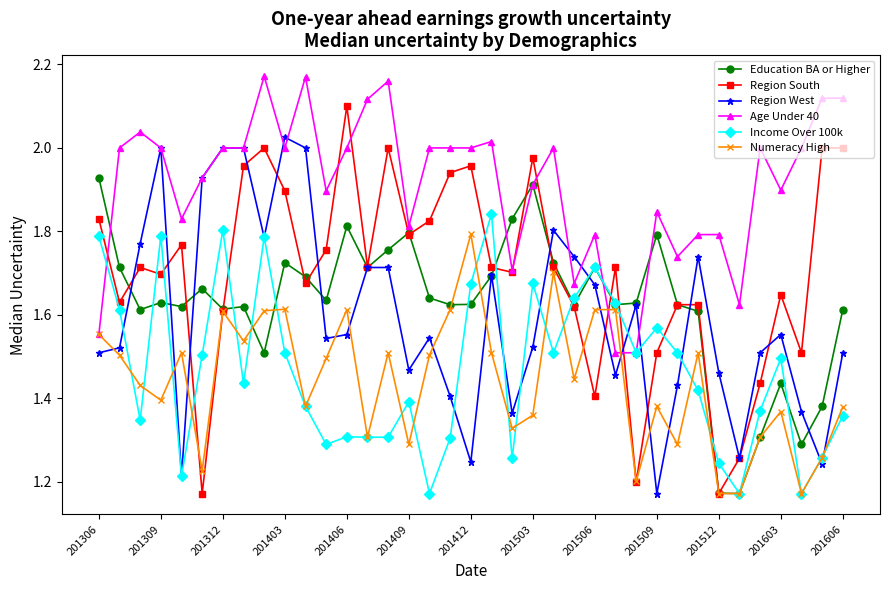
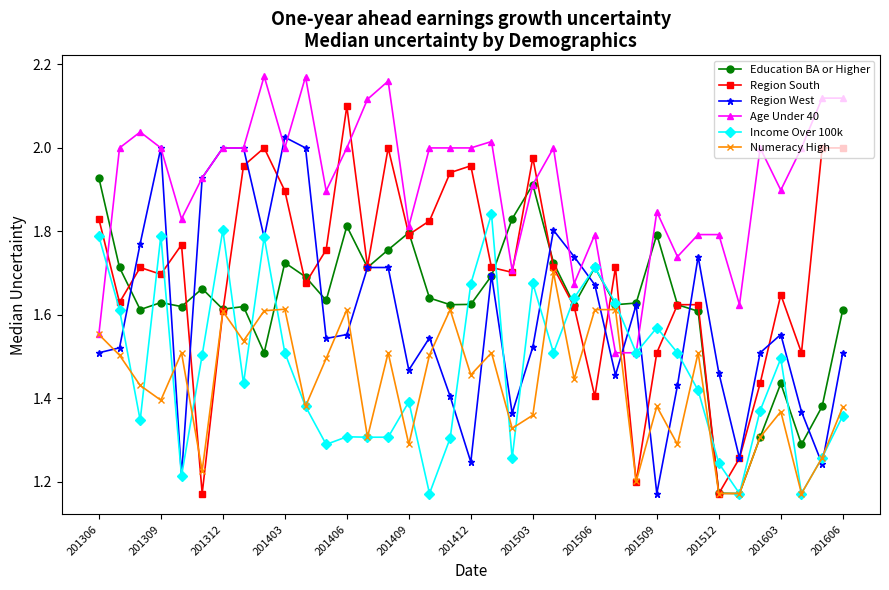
  {
    "Education BA or Higher": {
      "201306": 1.93,
      "201309": 1.63,
      "201403": 1.72,
      "201406": 1.81,
      "201412": 1.62,
      "201509": 1.79,
      "201603": 1.44,
      "201606": 1.61
    },
    "Region South": {
      "201306": 1.83,
      "201309": 1.70,
      "201403": 1.90,
      "201406": 2.10,
      "201412": 1.96,
      "201503": 1.98,
      "201506": 1.40,
      "201509": 1.51,
      "201603": 1.65
    },
    "Region West": {
      "201306": 1.51,
      "201403": 2.03,
      "201406": 1.55,
      "201409": 1.47,
      "201412": 1.25,
      "201503": 1.52,
      "201506": 1.67,
      "201509": 1.17,
      "201512": 1.46,
      "201603": 1.55,
      "201606": 1.51
    },
    "Age Under 40": {
      "201403": 2.00,
      "201406": 2.00,
      "201409": 1.81,
      "201412": 2.00,
      "201506": 1.79,
      "201509": 1.85,
      "201512": 1.79,
      "201603": 1.90
    },
    "Income Over 100k": {
      "201306": 1.79,
      "201309": 1.79,
      "201312": 1.80,
      "201403": 1.51,
      "201406": 1.31,
      "201409": 1.39,
      "201412": 1.67,
      "201503": 1.68,
      "201509": 1.57,
      "201512": 1.24,
      "201603": 1.50,
      "201606": 1.36
    },
    "Numeracy High": {
      "201309": 1.40,
      "201403": 1.61,
      "201406": 1.61,
      "201409": 1.29,
-     "201412": 1.79,
+     "201412": 1.46,
      "201503": 1.36,
      "201506": 1.61,
      "201509": 1.38,
      "201603": 1.37,
      "201606": 1.38
    }
  }
